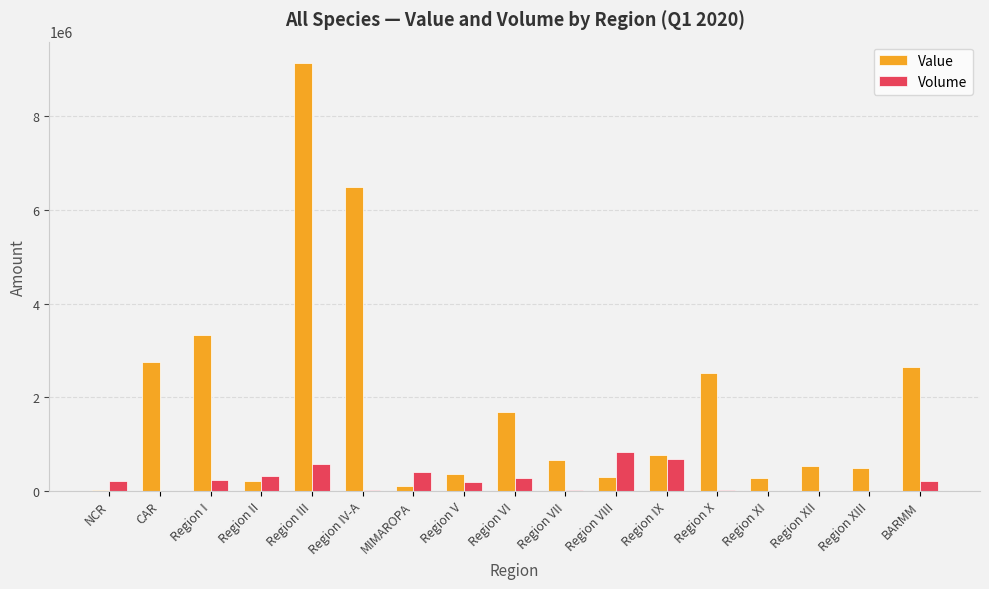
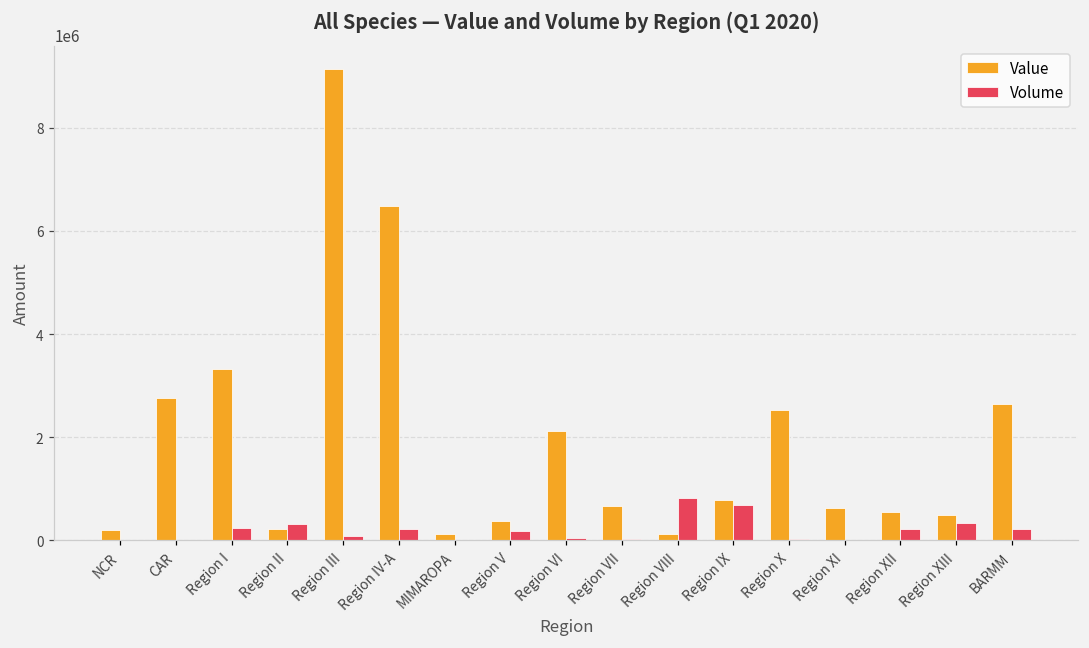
  {
    "Value": {
-     "NCR": 0,
+     "NCR": 200000,
      "CAR": 2800000,
      "Region I": 3300000,
      "Region II": 200000,
      "Region III": 9100000,
      "Region IV-A": 6500000,
      "MIMAROPA": 100000,
      "Region V": 400000,
-     "Region VI": 1700000,
+     "Region VI": 2100000,
      "Region VII": 700000,
-     "Region VIII": 300000,
+     "Region VIII": 100000,
      "Region IX": 800000,
      "Region X": 2500000,
-     "Region XI": 300000,
+     "Region XI": 600000,
      "Region XII": 500000,
      "Region XIII": 500000,
      "BARMM": 2600000
    },
    "Volume": {
-     "NCR": 200000,
+     "NCR": 0,
      "Region I": 200000,
      "Region II": 300000,
-     "Region III": 600000,
-     "Region IV-A": 0,
-     "MIMAROPA": 400000,
+     "Region III": 100000,
+     "Region IV-A": 200000,
+     "MIMAROPA": 0,
      "Region V": 200000,
-     "Region VI": 300000,
+     "Region VI": 0,
      "Region VIII": 800000,
      "Region IX": 700000,
-     "Region XII": 0,
-     "Region XIII": 0,
+     "Region XII": 200000,
+     "Region XIII": 300000,
      "BARMM": 200000
    }
  }
